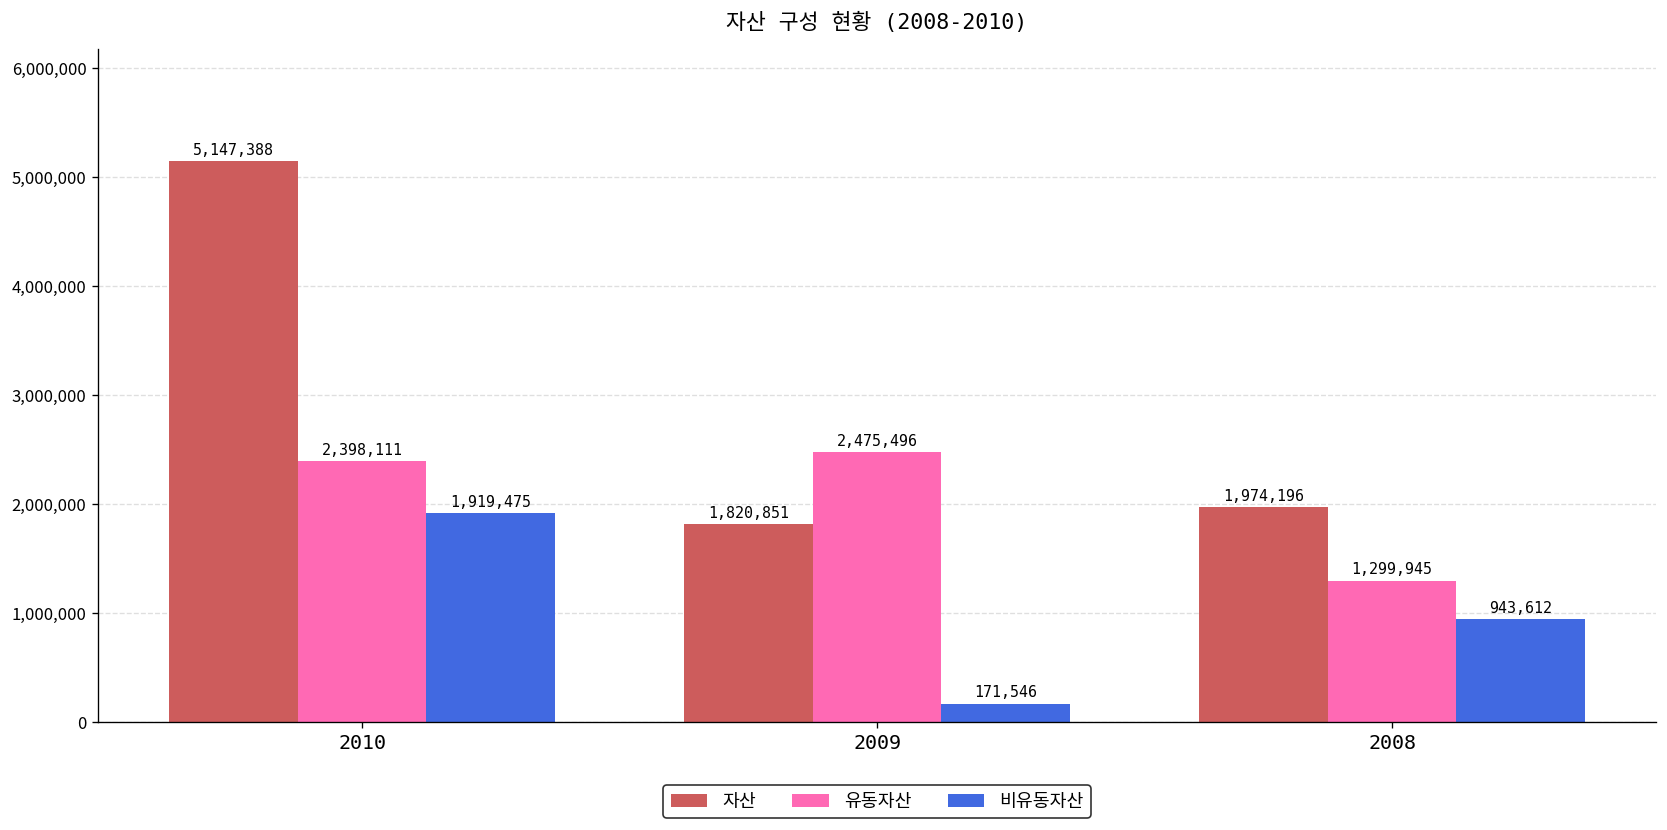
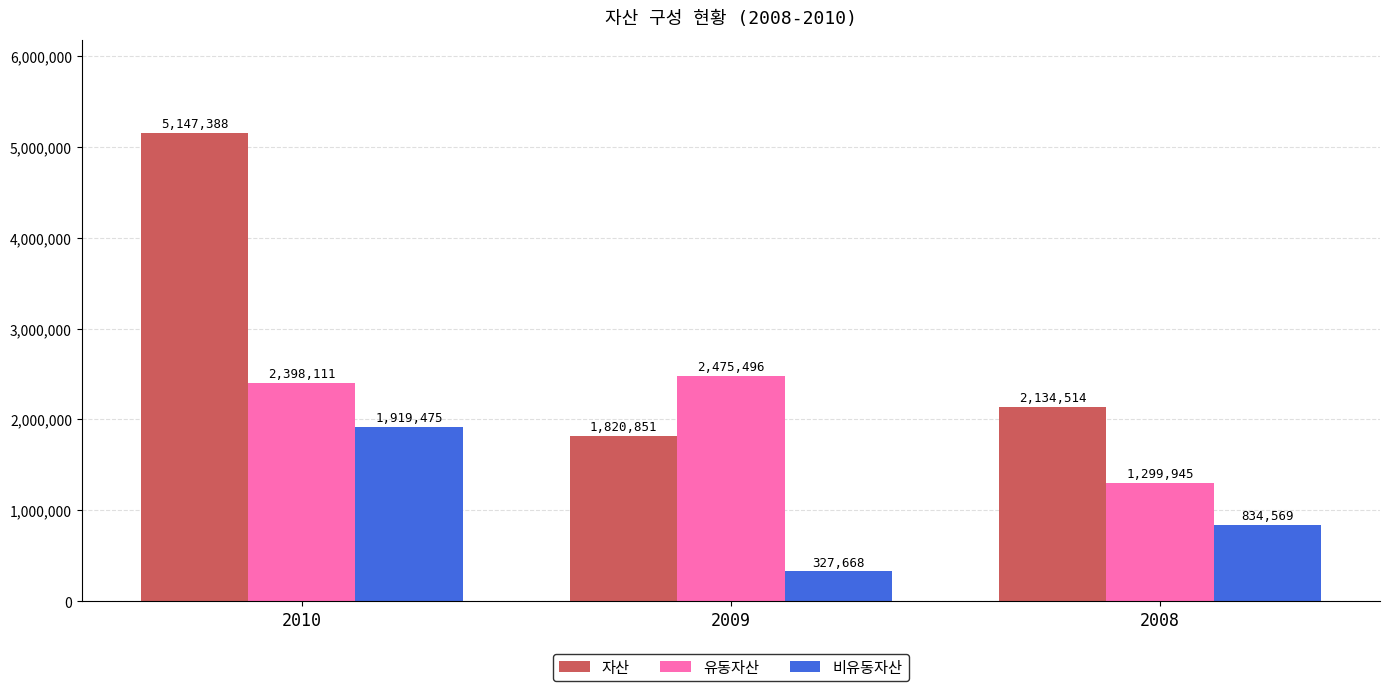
  {
    "자산": {
      "2010": "5,147,388",
      "2009": "1,820,851",
-     "2008": "1,974,196"
+     "2008": "2,134,514"
    },
    "유동자산": {
      "2010": "2,398,111",
      "2009": "2,475,496",
      "2008": "1,299,945"
    },
    "비유동자산": {
      "2010": "1,919,475",
-     "2009": "171,546",
-     "2008": "943,612"
+     "2009": "327,668",
+     "2008": "834,569"
    }
  }
